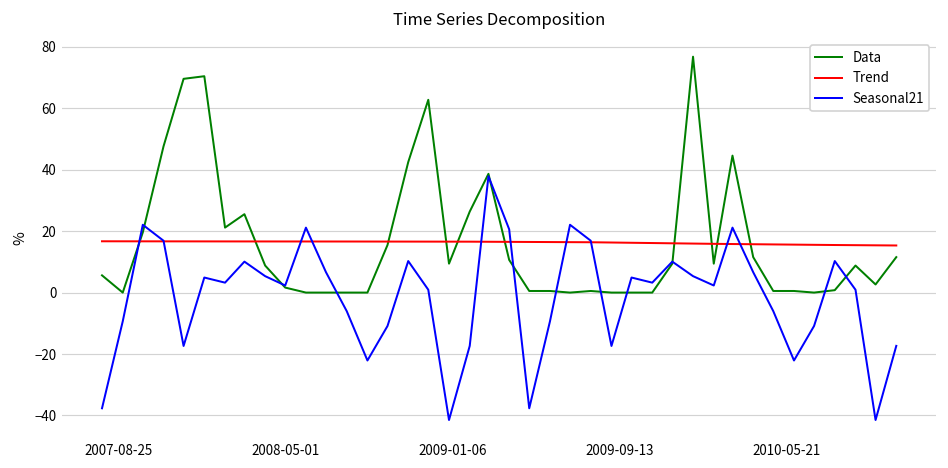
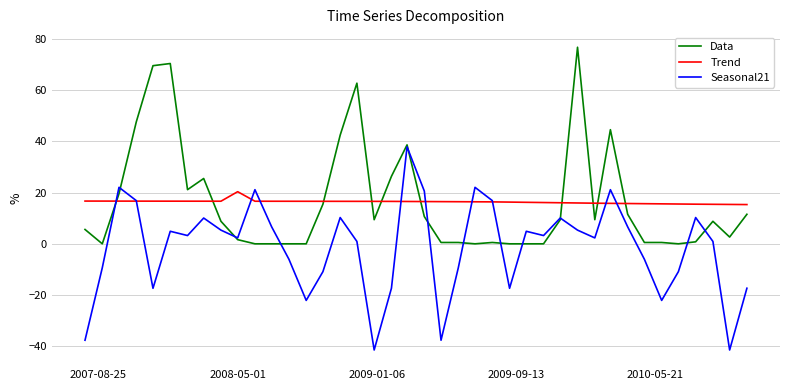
  {
    "Trend": {
-     "2008-05-01": 17
+     "2008-05-01": 20
    }
  }
